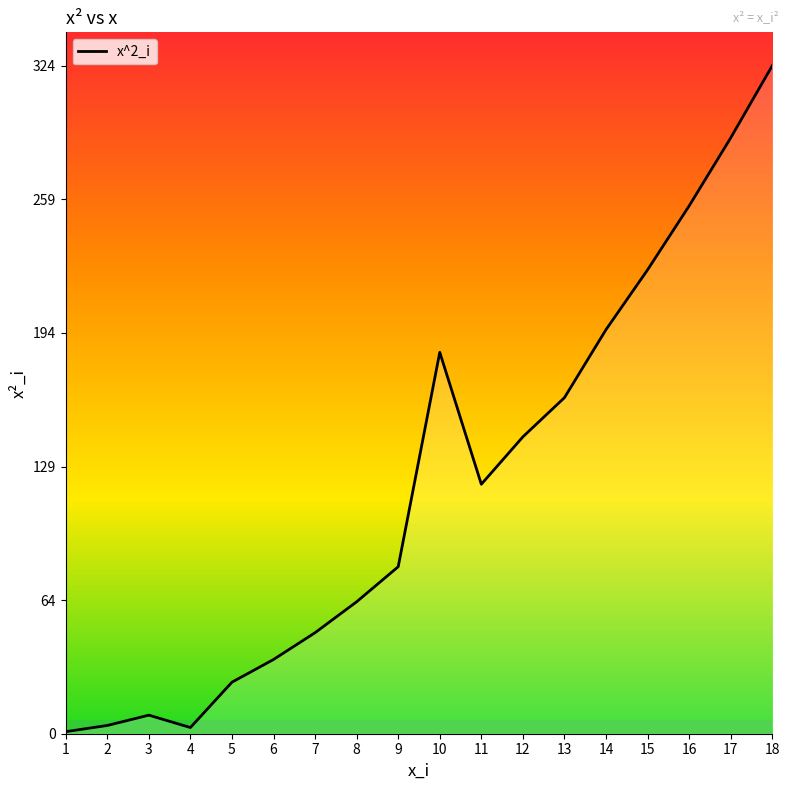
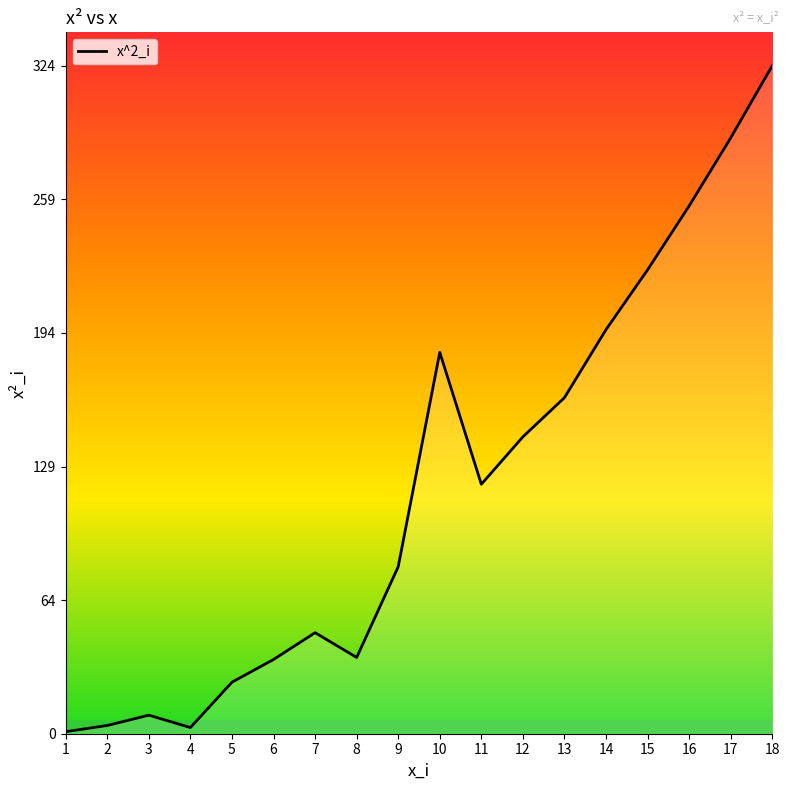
  {
    "3": 9,
    "5": 25,
    "6": 36,
    "7": 49,
-   "8": 64,
+   "8": 37,
    "9": 81,
    "10": 185,
    "11": 121,
    "12": 144,
    "13": 163,
    "14": 196,
    "15": 225,
    "16": 256,
    "17": 289,
    "18": 324
  }
